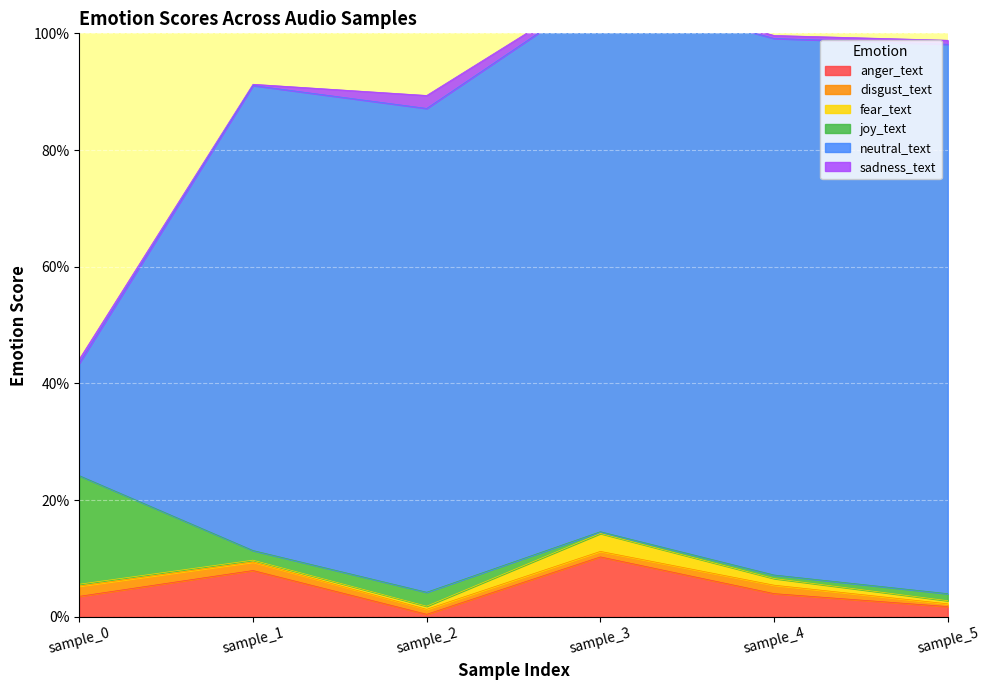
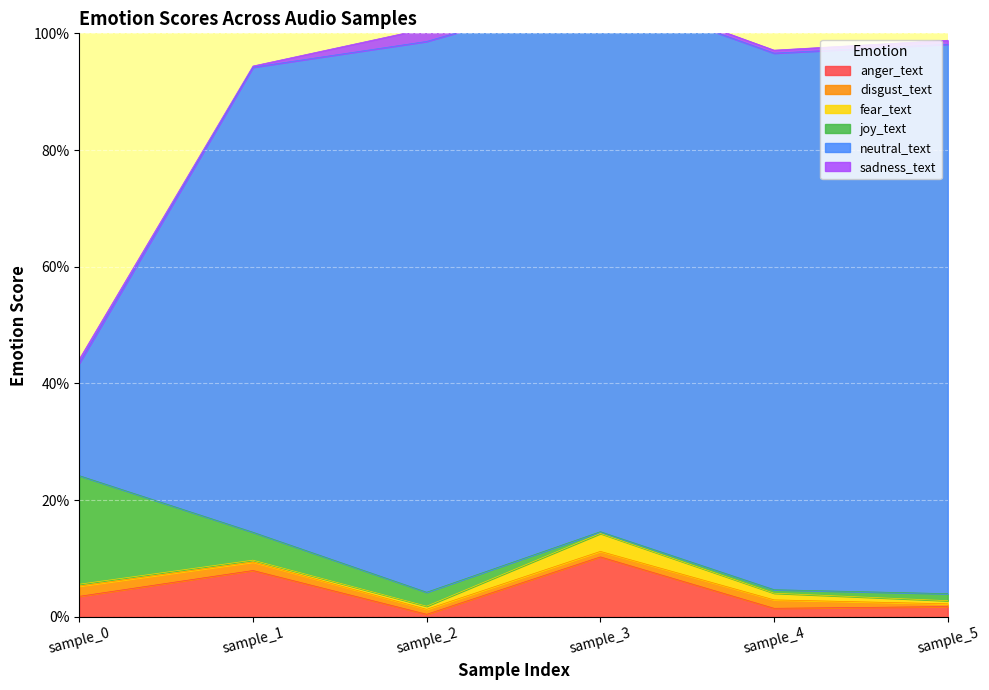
  {
    "anger_text": {
      "sample_0": "4%",
      "sample_1": "8%",
      "sample_2": "0%",
      "sample_3": "10%",
-     "sample_4": "4%",
+     "sample_4": "1%",
      "sample_5": "2%"
    },
    "disgust_text": {
      "sample_2": "1%",
      "sample_3": "1%",
      "sample_4": "1%",
      "sample_5": "0%"
    },
    "fear_text": {
      "sample_2": "1%",
      "sample_4": "1%",
      "sample_5": "1%"
    },
    "joy_text": {
      "sample_0": "19%",
-     "sample_1": "2%",
+     "sample_1": "5%",
      "sample_2": "2%",
      "sample_4": "1%",
      "sample_5": "1%"
    },
    "neutral_text": {
      "sample_0": "19%",
-     "sample_2": "83%",
+     "sample_2": "94%",
      "sample_4": "92%",
      "sample_5": "94%"
    },
    "sadness_text": {
      "sample_0": "1%",
      "sample_4": "1%",
      "sample_5": "1%"
    }
  }
